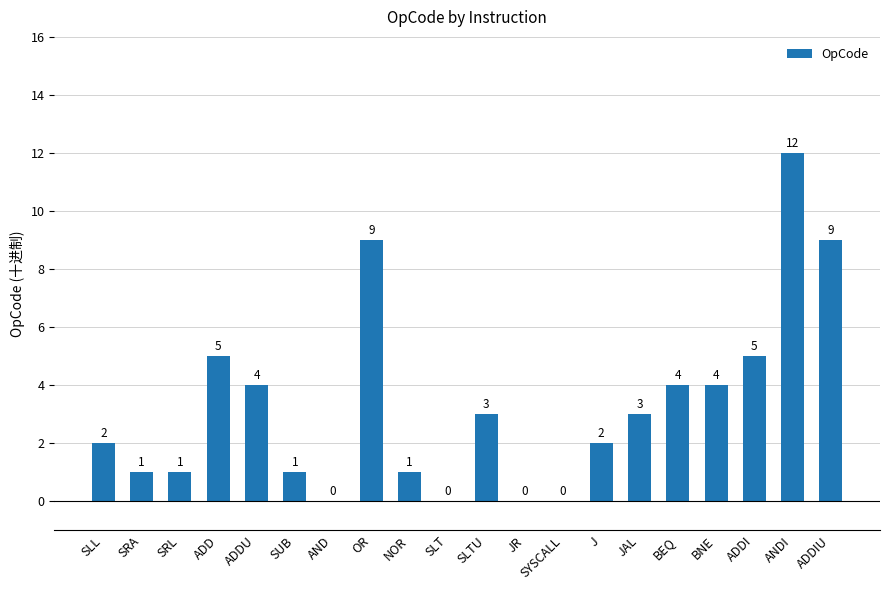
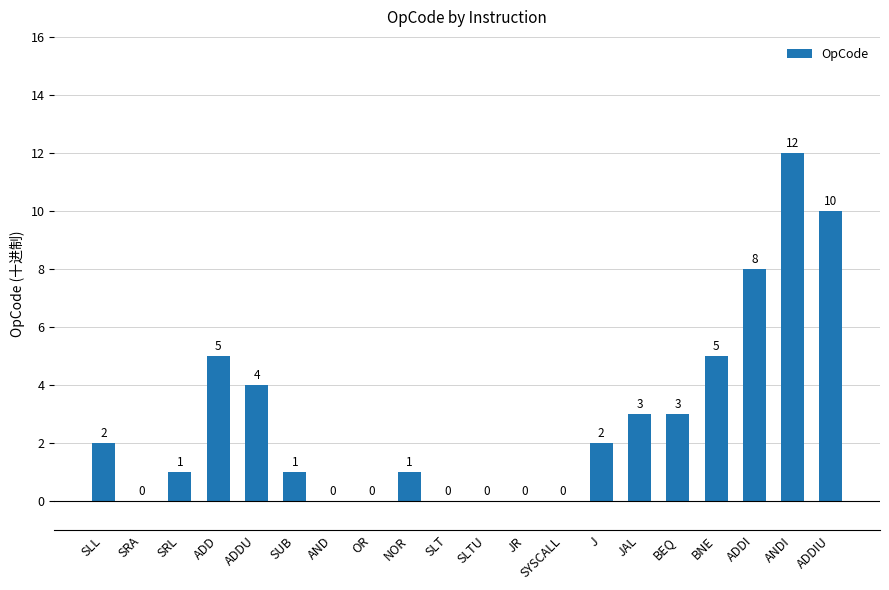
  {
    "SLL": 2,
-   "SRA": 1,
+   "SRA": 0,
    "SRL": 1,
    "ADD": 5,
    "ADDU": 4,
    "SUB": 1,
    "AND": 0,
-   "OR": 9,
+   "OR": 0,
    "NOR": 1,
    "SLT": 0,
-   "SLTU": 3,
+   "SLTU": 0,
    "JR": 0,
    "SYSCALL": 0,
    "J": 2,
    "JAL": 3,
-   "BEQ": 4,
-   "BNE": 4,
-   "ADDI": 5,
+   "BEQ": 3,
+   "BNE": 5,
+   "ADDI": 8,
    "ANDI": 12,
-   "ADDIU": 9
+   "ADDIU": 10
  }
